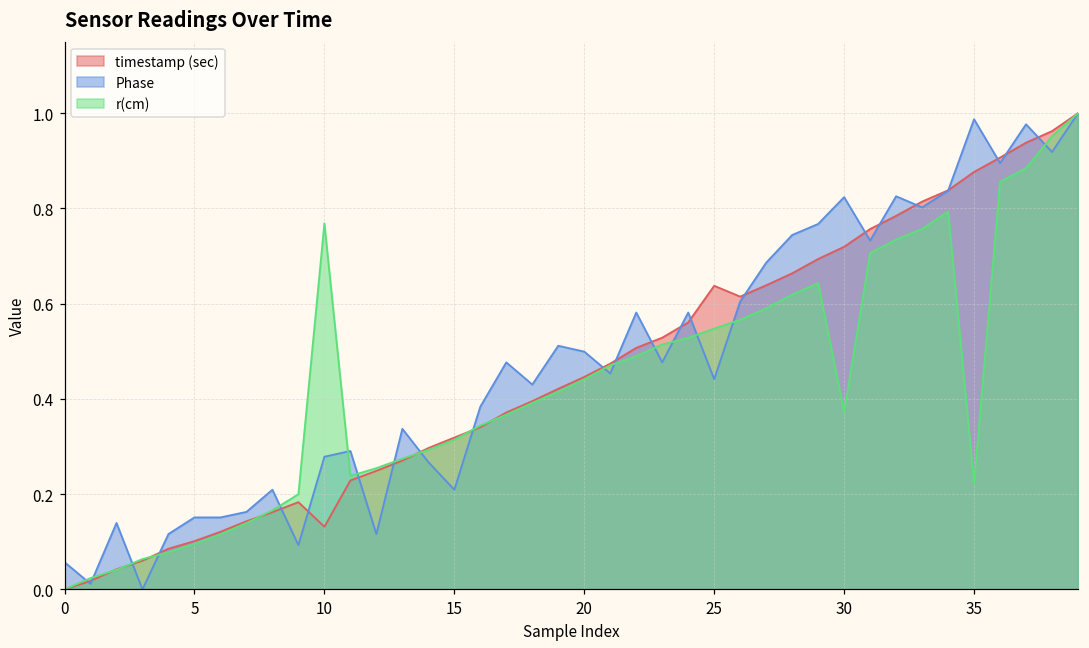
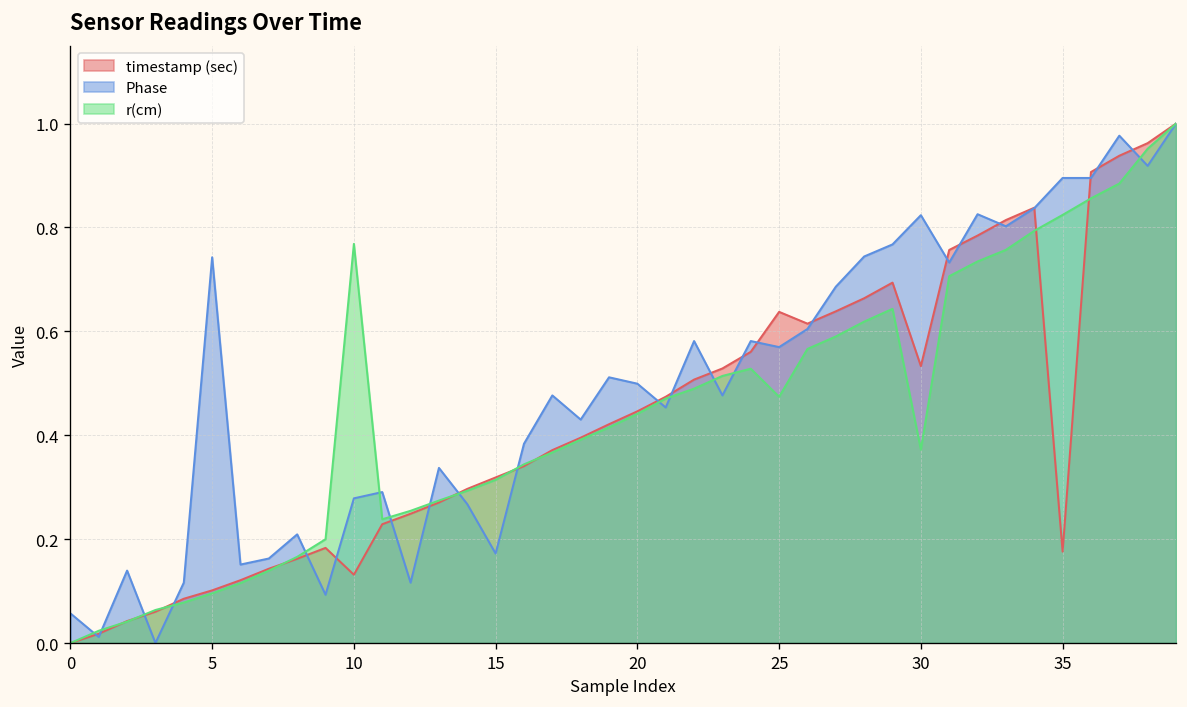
  {
    "timestamp (sec)": {
      "10": 0.13,
      "25": 0.64,
-     "30": 0.72,
-     "35": 0.88
+     "30": 0.53,
+     "35": 0.18
    },
    "Phase": {
      "0": 0.06,
-     "5": 0.15,
+     "5": 0.74,
      "10": 0.28,
-     "15": 0.21,
+     "15": 0.17,
      "20": 0.50,
-     "25": 0.44,
+     "25": 0.57,
      "30": 0.82,
-     "35": 0.99
+     "35": 0.90
    },
    "r(cm)": {
      "10": 0.77,
-     "25": 0.55,
+     "25": 0.47,
      "30": 0.37,
-     "35": 0.22
+     "35": 0.82
    }
  }
